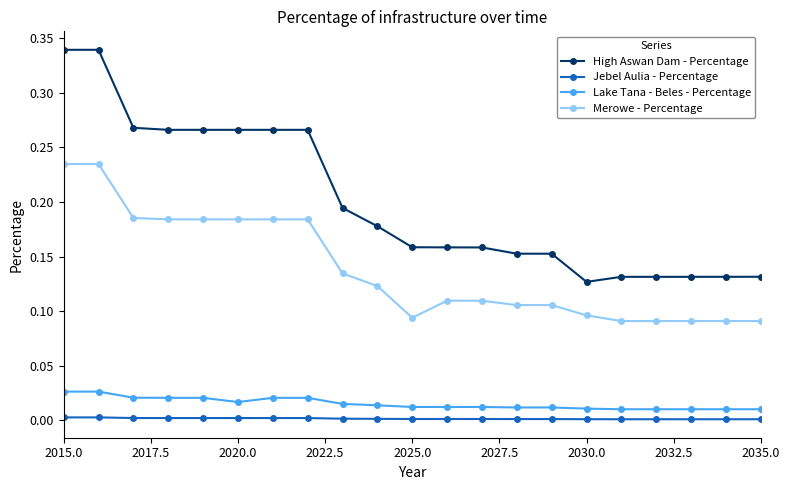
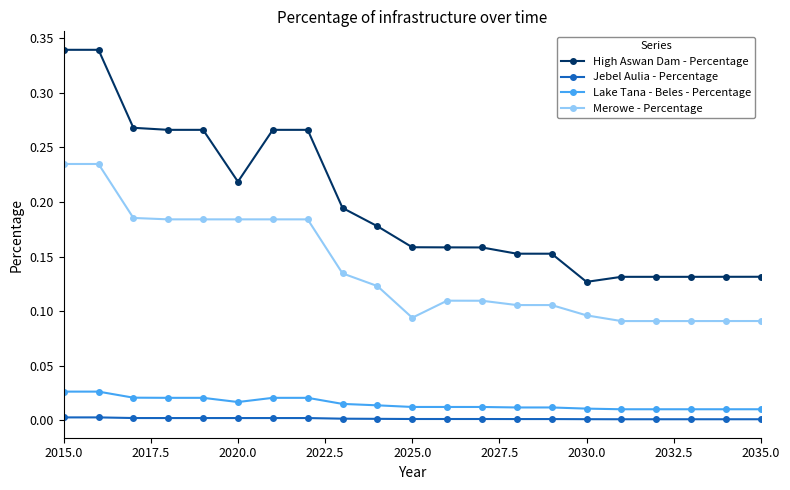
  {
    "High Aswan Dam - Percentage": {
      "2015.0": 0.339,
-     "2020.0": 0.266,
+     "2020.0": 0.219,
      "2025.0": 0.159,
      "2030.0": 0.127,
      "2035.0": 0.132
    },
    "Jebel Aulia - Percentage": {
      "2015.0": 0.003,
      "2020.0": 0.002,
      "2025.0": 0.001,
      "2030.0": 0.001,
      "2035.0": 0.001
    },
    "Lake Tana - Beles - Percentage": {
      "2015.0": 0.026,
      "2020.0": 0.017,
      "2025.0": 0.012,
      "2030.0": 0.011,
      "2035.0": 0.010
    },
    "Merowe - Percentage": {
      "2015.0": 0.235,
      "2020.0": 0.184,
      "2025.0": 0.094,
      "2030.0": 0.096,
      "2035.0": 0.091
    }
  }
